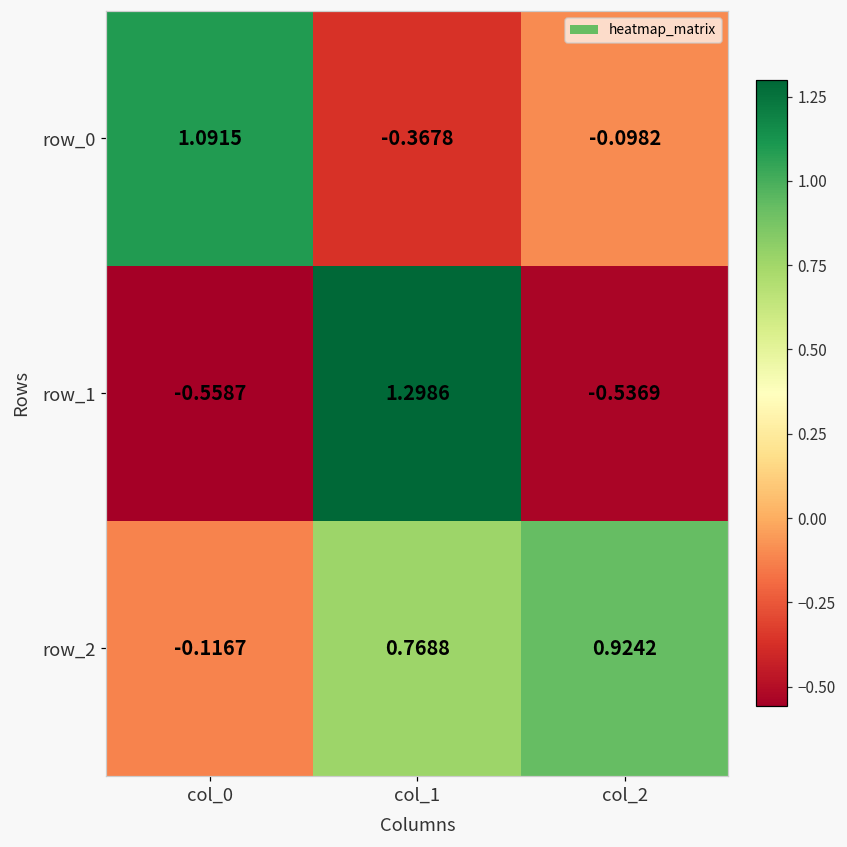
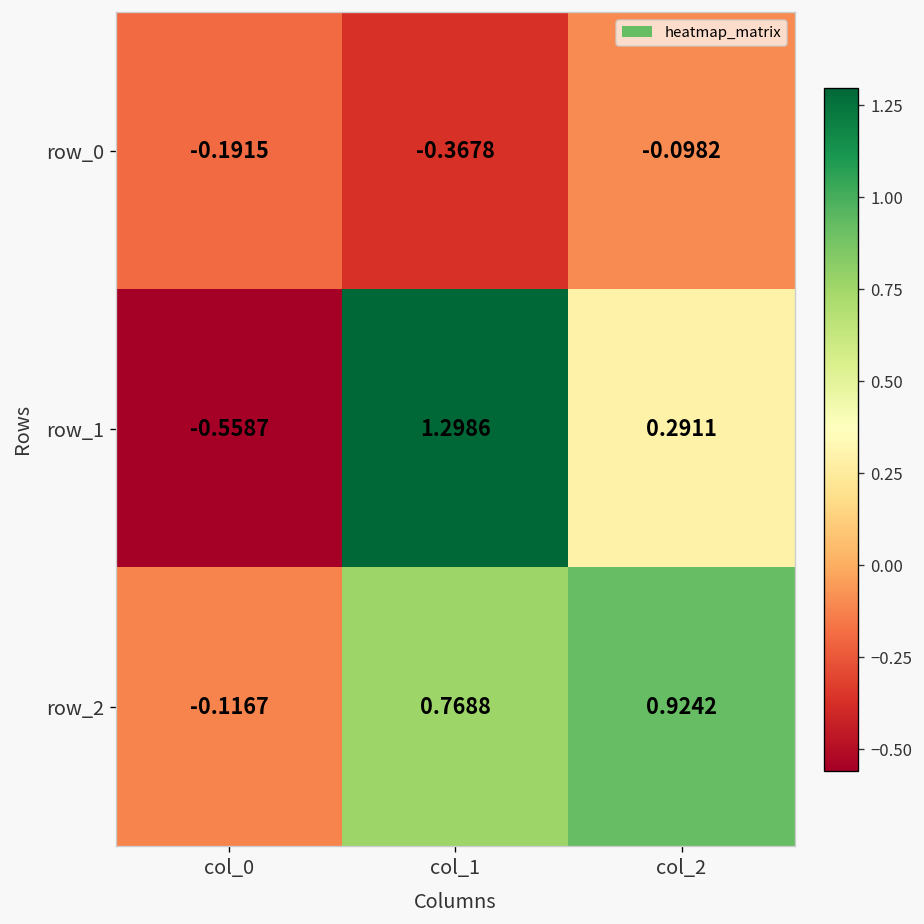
  {
    "row_0": {
-     "col_0": 1.0915,
+     "col_0": -0.1915,
      "col_1": -0.3678,
      "col_2": -0.0982
    },
    "row_1": {
      "col_0": -0.5587,
      "col_1": 1.2986,
-     "col_2": -0.5369
+     "col_2": 0.2911
    },
    "row_2": {
      "col_0": -0.1167,
      "col_1": 0.7688,
      "col_2": 0.9242
    }
  }
